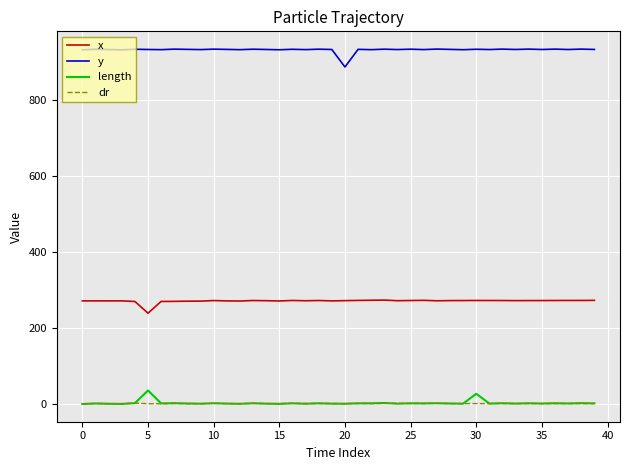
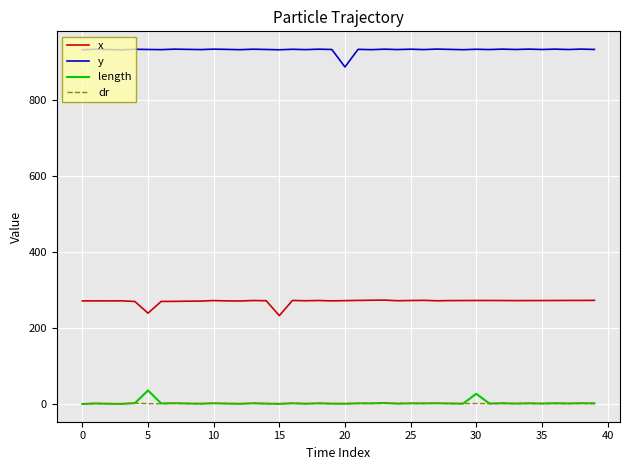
  {
    "x": {
      "0": 270,
      "5": 240,
      "10": 270,
-     "15": 270,
+     "15": 230,
      "20": 270,
      "25": 270,
      "30": 270,
      "35": 270
    },
    "y": {
      "5": 930,
      "10": 930,
      "15": 930,
      "20": 890,
      "25": 930,
      "30": 930,
      "35": 930
    },
    "length": {
      "5": 40,
      "30": 30
    },
    "dr": {
      "5": 0,
      "30": 0
    }
  }
